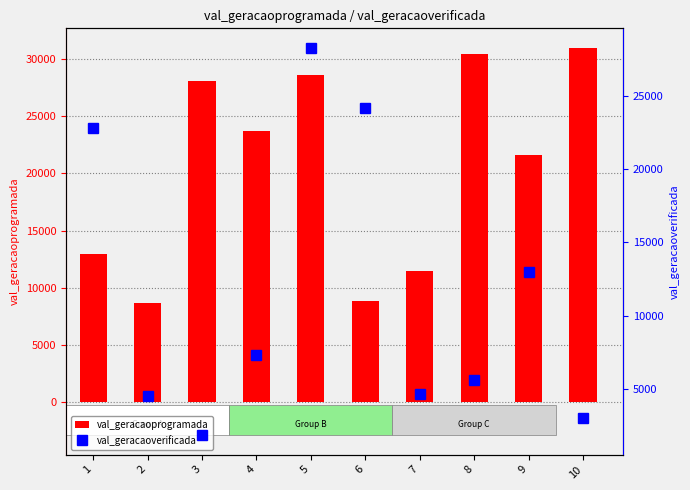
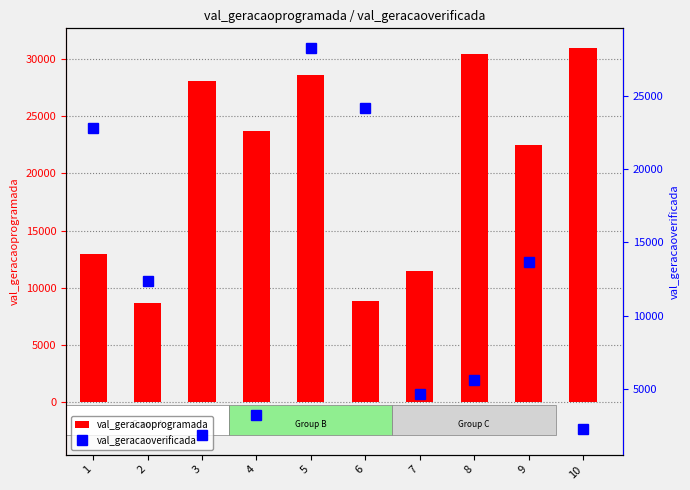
  {
    "val_geracaoprogramada": {
      "1": 12900,
      "2": 8700,
      "3": 28100,
      "4": 23700,
      "5": 28600,
      "6": 8900,
      "7": 11500,
      "8": 30400,
-     "9": 21600,
+     "9": 22500,
      "10": 31000
    },
    "val_geracaoverificada": {
      "1": 22800,
-     "2": 4500,
-     "4": 7300,
+     "2": 12400,
+     "4": 3200,
      "5": 28300,
      "6": 24100,
      "7": 4700,
      "8": 5600,
-     "9": 13000,
-     "10": 3000
+     "9": 13700,
+     "10": 2300
    }
  }
